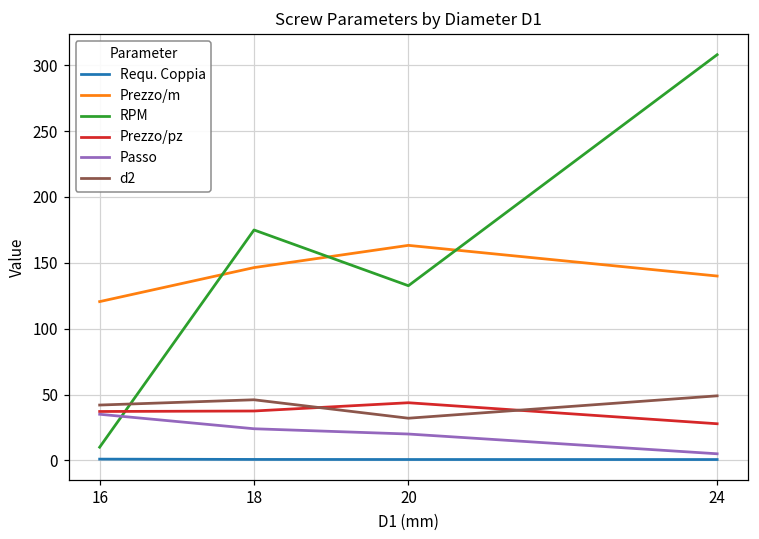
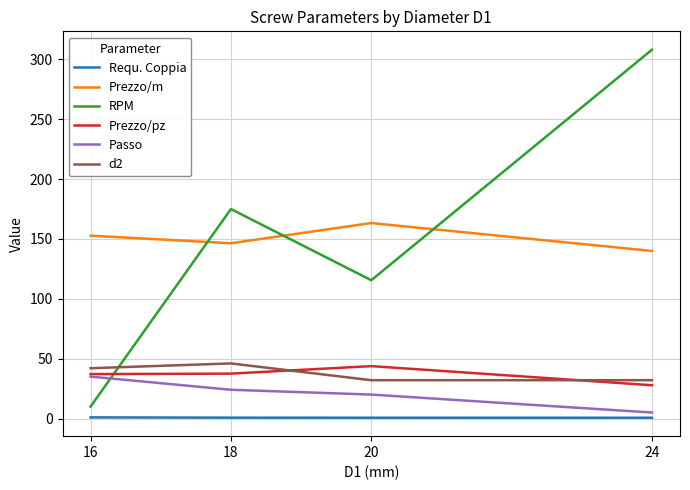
  {
    "Requ. Coppia": {
      "16": 1,
      "18": 1,
      "20": 1,
      "24": 1
    },
    "Prezzo/m": {
-     "16": 121,
+     "16": 153,
      "18": 146,
      "20": 163,
      "24": 140
    },
    "RPM": {
      "16": 10,
      "18": 175,
-     "20": 133,
+     "20": 116,
      "24": 308
    },
    "Prezzo/pz": {
      "18": 37,
      "20": 44,
      "24": 28
    },
    "Passo": {
      "18": 24,
      "20": 20,
      "24": 5
    },
    "d2": {
      "16": 42,
      "18": 46,
      "20": 32,
-     "24": 49
+     "24": 32
    }
  }
